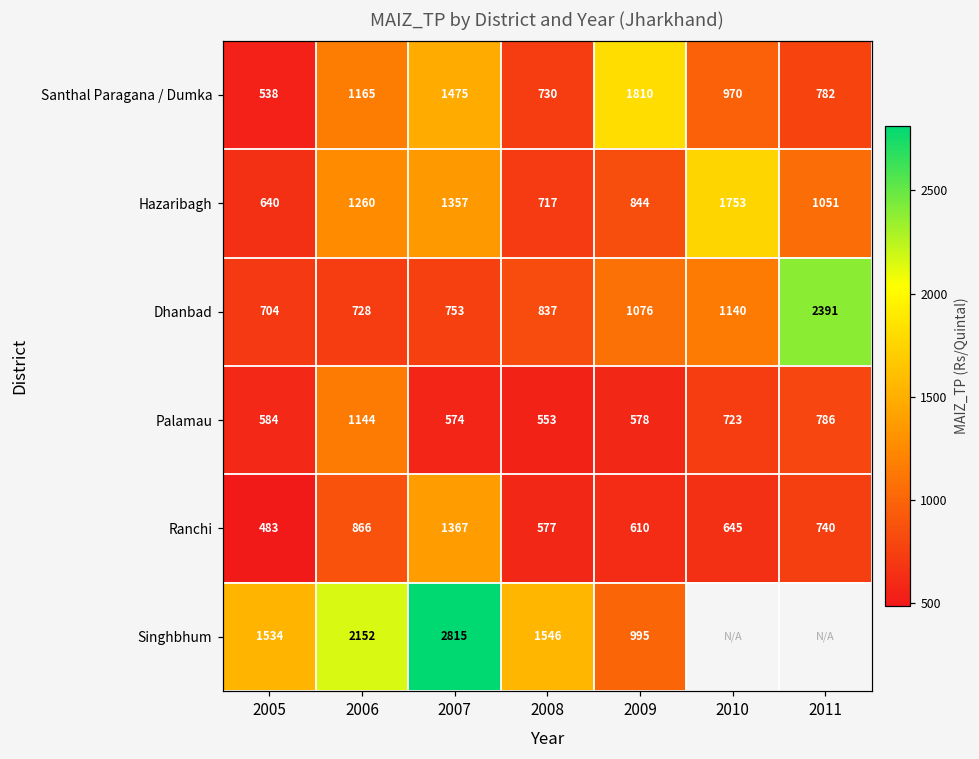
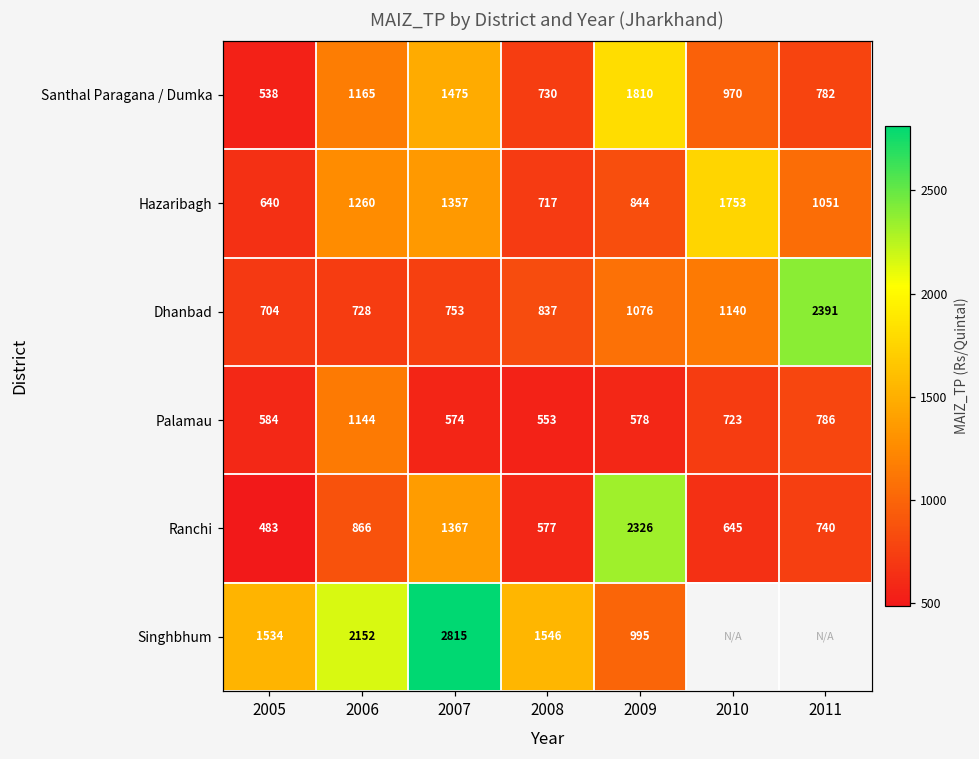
  {
    "Santhal Paragana / Dumka": {
      "2005": 538,
      "2006": 1165,
      "2007": 1475,
      "2008": 730,
      "2009": 1810,
      "2010": 970,
      "2011": 782
    },
    "Hazaribagh": {
      "2005": 640,
      "2006": 1260,
      "2007": 1357,
      "2008": 717,
      "2009": 844,
      "2010": 1753,
      "2011": 1051
    },
    "Dhanbad": {
      "2005": 704,
      "2006": 728,
      "2007": 753,
      "2008": 837,
      "2009": 1076,
      "2010": 1140,
      "2011": 2391
    },
    "Palamau": {
      "2005": 584,
      "2006": 1144,
      "2007": 574,
      "2008": 553,
      "2009": 578,
      "2010": 723,
      "2011": 786
    },
    "Ranchi": {
      "2005": 483,
      "2006": 866,
      "2007": 1367,
      "2008": 577,
-     "2009": 610,
+     "2009": 2326,
      "2010": 645,
      "2011": 740
    },
    "Singhbhum": {
      "2005": 1534,
      "2006": 2152,
      "2007": 2815,
      "2008": 1546,
      "2009": 995
    }
  }
